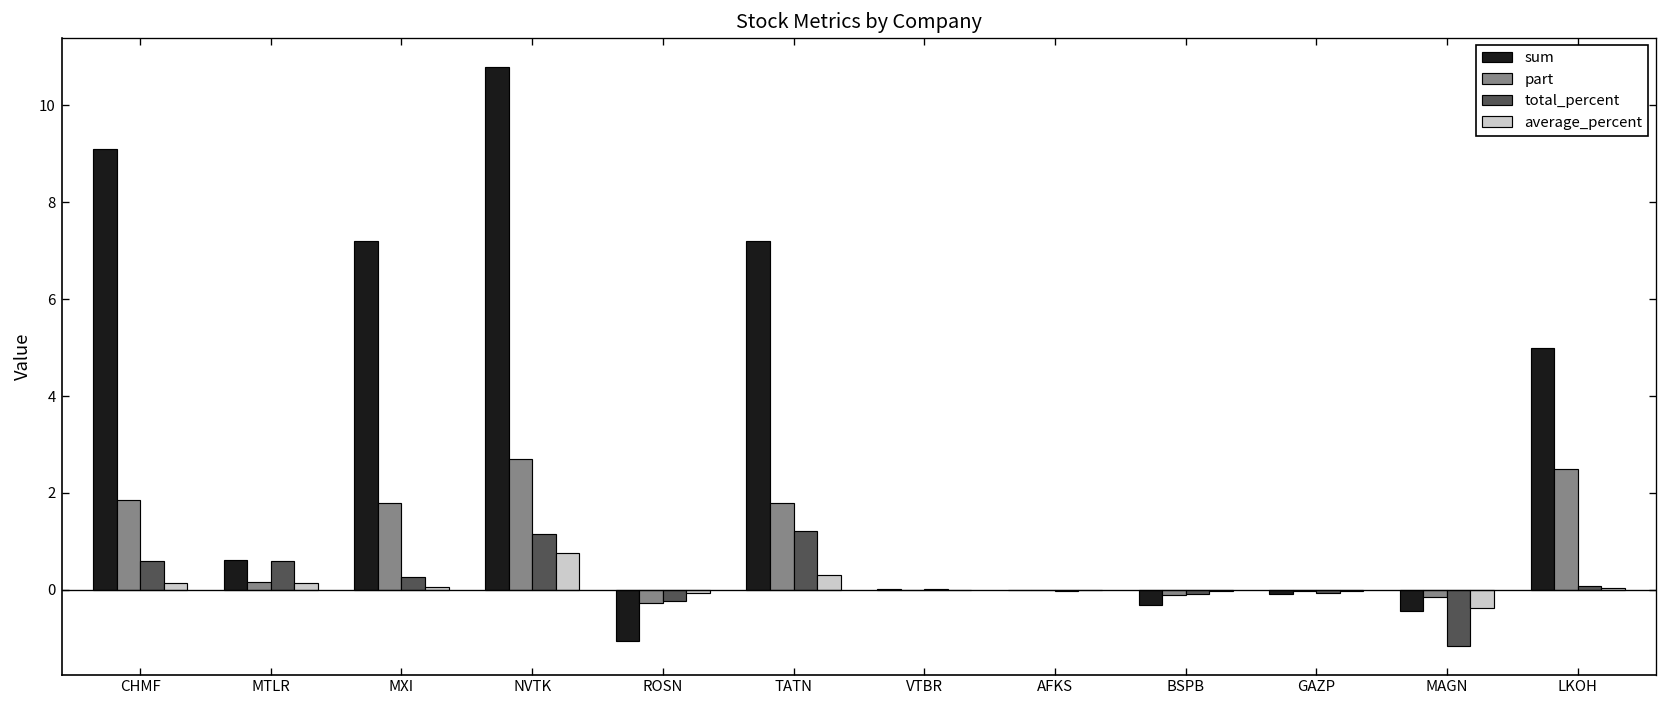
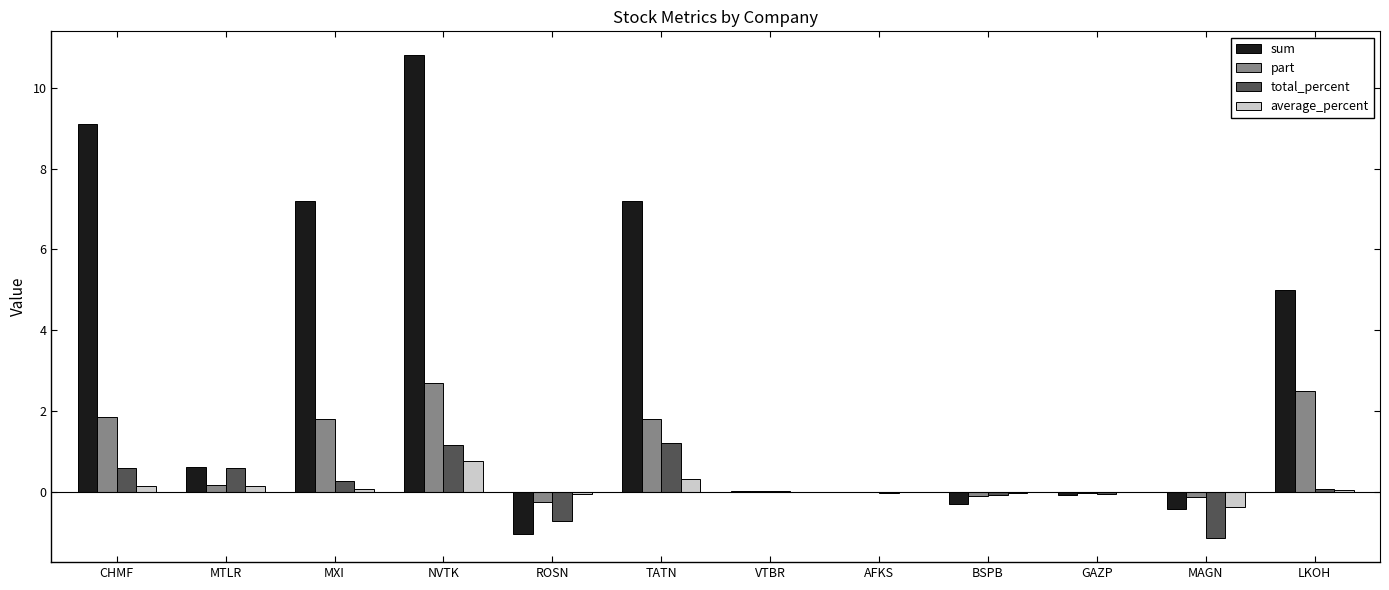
  {
    "sum": {
      "CHMF": 9.1,
      "MTLR": 0.6,
      "MXI": 7.2,
      "NVTK": 10.8,
      "ROSN": -1.1,
      "TATN": 7.2,
      "BSPB": -0.3,
      "GAZP": -0.1,
      "MAGN": -0.4,
      "LKOH": 5.0
    },
    "part": {
      "CHMF": 1.9,
      "MTLR": 0.2,
      "MXI": 1.8,
      "NVTK": 2.7,
      "ROSN": -0.3,
      "TATN": 1.8,
      "BSPB": -0.1,
      "MAGN": -0.1,
      "LKOH": 2.5
    },
    "total_percent": {
      "CHMF": 0.6,
      "MTLR": 0.6,
      "MXI": 0.3,
      "NVTK": 1.2,
-     "ROSN": -0.2,
+     "ROSN": -0.7,
      "TATN": 1.2,
      "BSPB": -0.1,
      "MAGN": -1.2,
      "LKOH": 0.1
    },
    "average_percent": {
      "CHMF": 0.2,
      "MTLR": 0.2,
      "NVTK": 0.8,
      "TATN": 0.3,
      "VTBR": 0.0,
      "MAGN": -0.4
    }
  }
